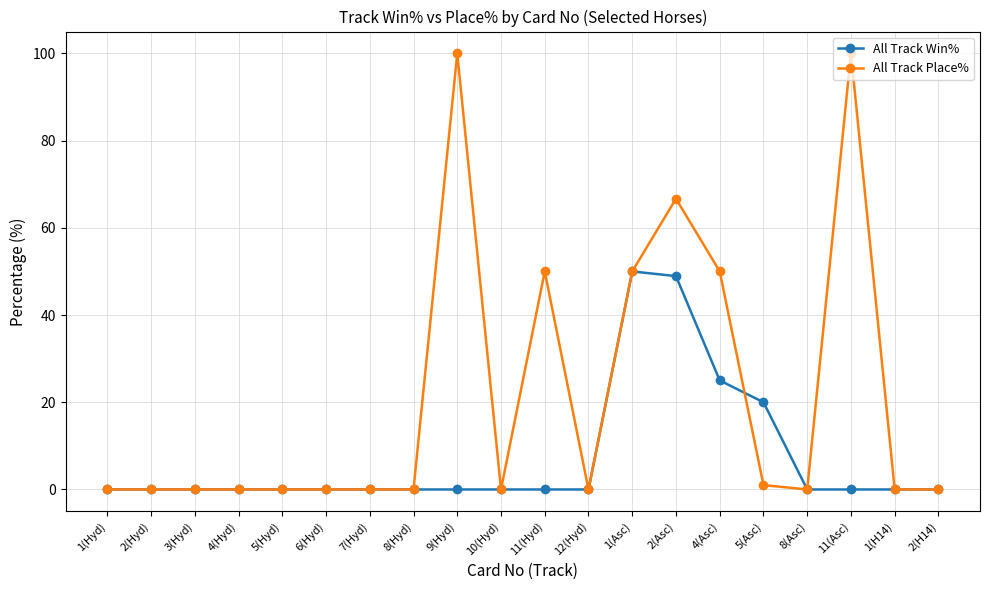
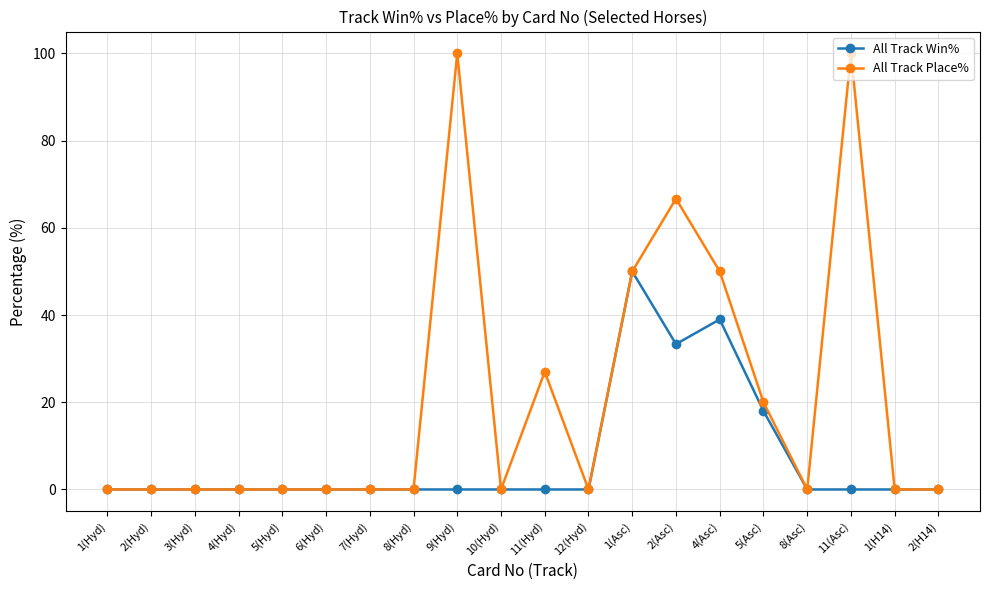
  {
    "All Track Win%": {
      "9(Hyd)": 0,
      "11(Hyd)": 0,
-     "2(Asc)": 49,
-     "4(Asc)": 25,
-     "5(Asc)": 20,
+     "2(Asc)": 33,
+     "4(Asc)": 39,
+     "5(Asc)": 18,
      "11(Asc)": 0
    },
    "All Track Place%": {
      "9(Hyd)": 100,
-     "11(Hyd)": 50,
+     "11(Hyd)": 27,
      "2(Asc)": 67,
      "4(Asc)": 50,
-     "5(Asc)": 1
+     "5(Asc)": 20
    }
  }
